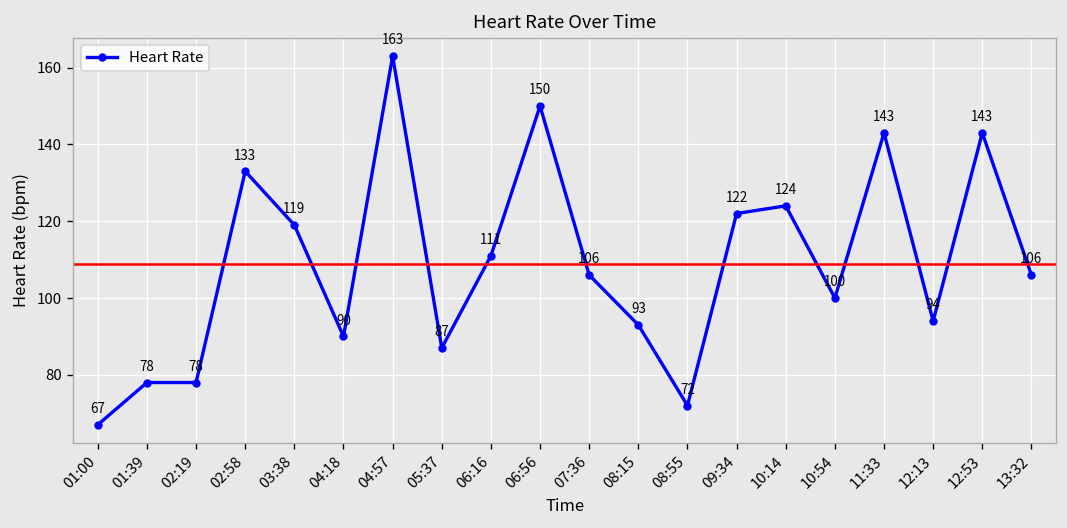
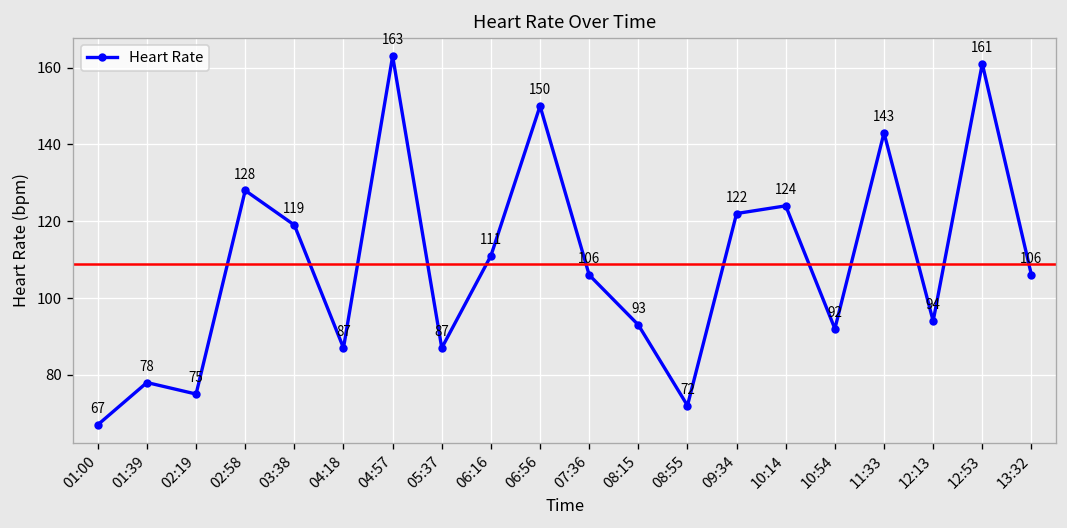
  {
    "01:00": 67,
    "01:39": 78,
-   "02:19": 78,
-   "02:58": 133,
+   "02:19": 75,
+   "02:58": 128,
    "03:38": 119,
-   "04:18": 90,
+   "04:18": 87,
    "04:57": 163,
    "05:37": 87,
    "06:16": 111,
    "06:56": 150,
    "07:36": 106,
    "08:15": 93,
    "08:55": 72,
    "09:34": 122,
    "10:14": 124,
-   "10:54": 100,
+   "10:54": 92,
    "11:33": 143,
    "12:13": 94,
-   "12:53": 143,
+   "12:53": 161,
    "13:32": 106
  }
